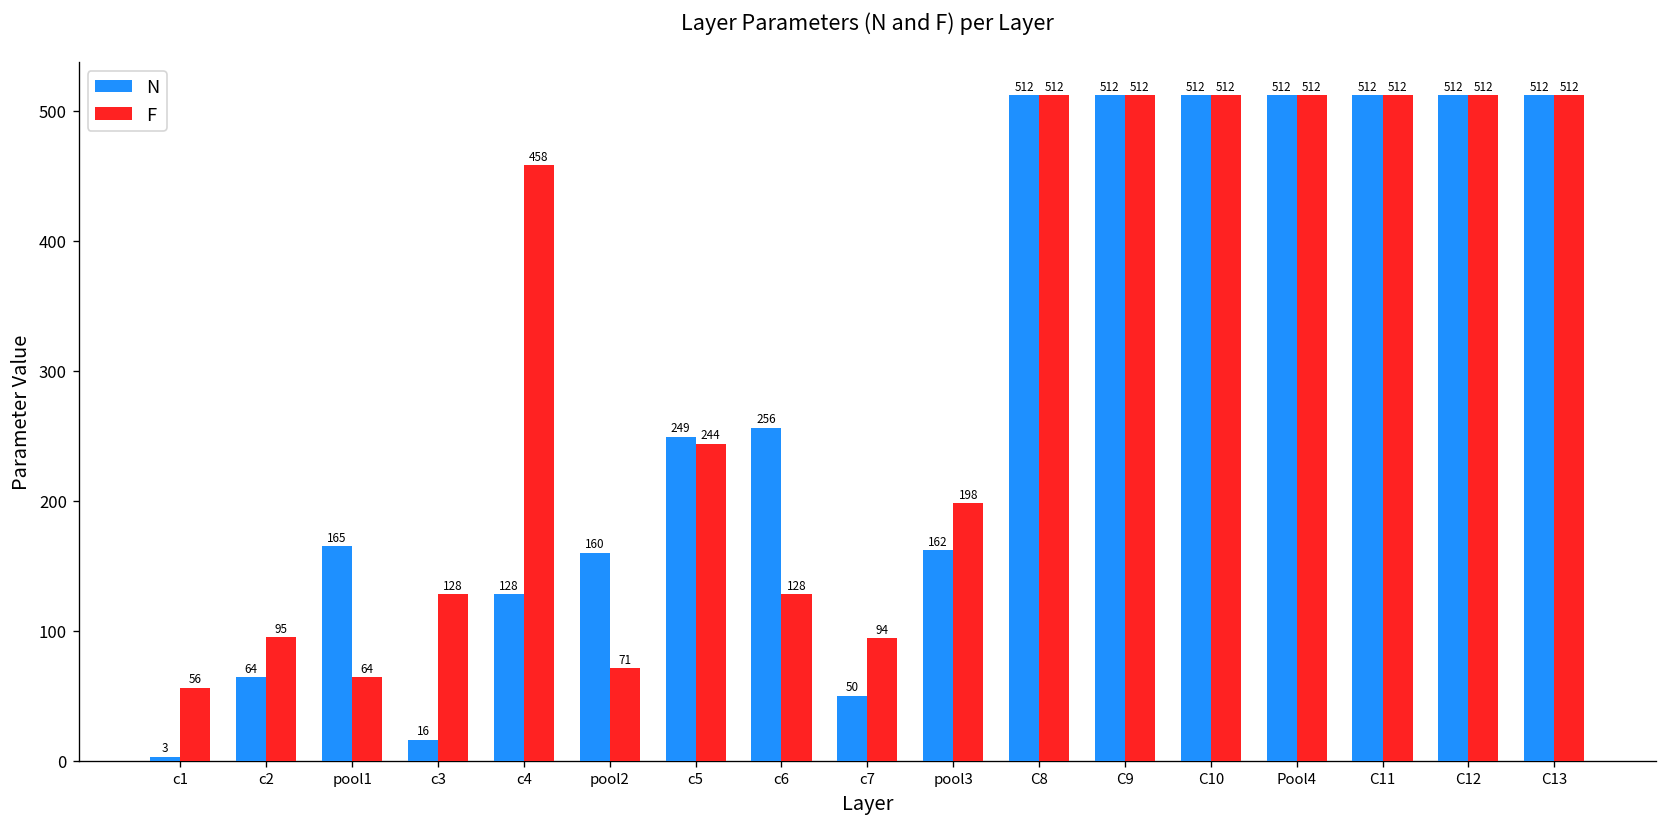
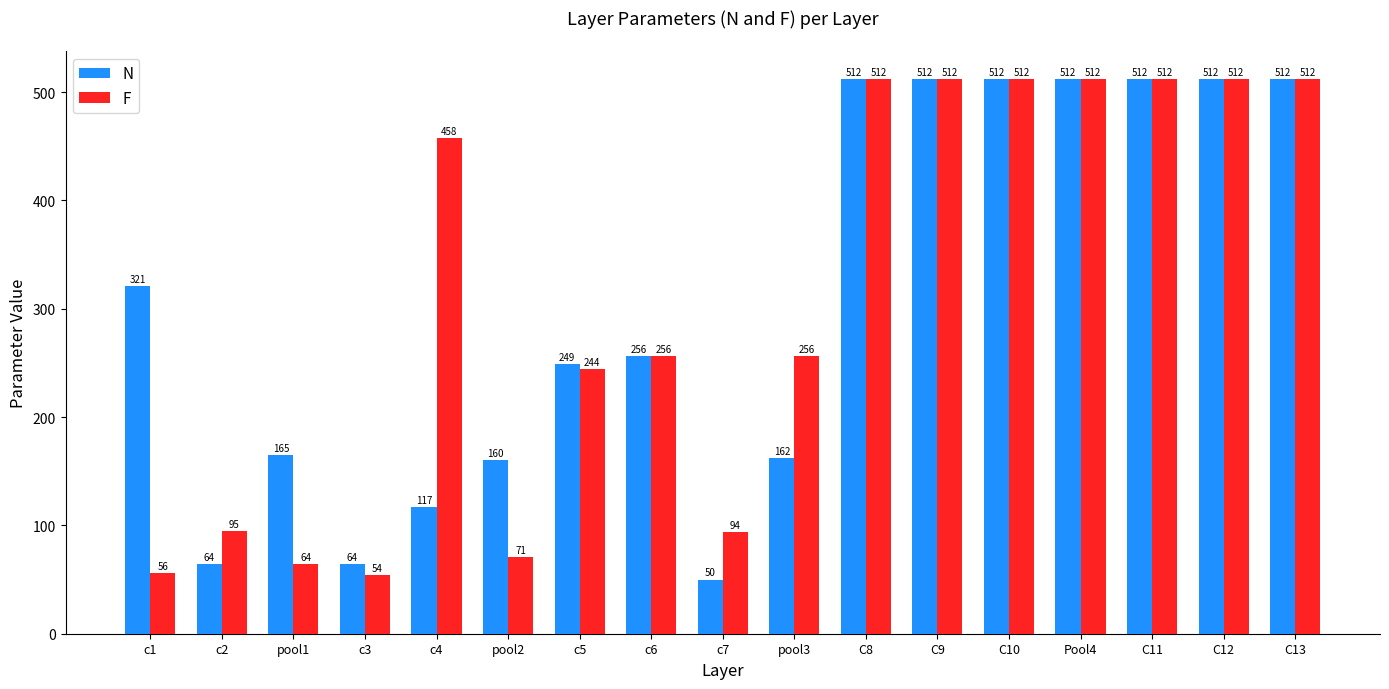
  {
    "N": {
-     "c1": 3,
+     "c1": 321,
      "c2": 64,
      "pool1": 165,
-     "c3": 16,
-     "c4": 128,
+     "c3": 64,
+     "c4": 117,
      "pool2": 160,
      "c5": 249,
      "c6": 256,
      "c7": 50,
      "pool3": 162,
      "C8": 512,
      "C9": 512,
      "C10": 512,
      "Pool4": 512,
      "C11": 512,
      "C12": 512,
      "C13": 512
    },
    "F": {
      "c1": 56,
      "c2": 95,
      "pool1": 64,
-     "c3": 128,
+     "c3": 54,
      "c4": 458,
      "pool2": 71,
      "c5": 244,
-     "c6": 128,
+     "c6": 256,
      "c7": 94,
-     "pool3": 198,
+     "pool3": 256,
      "C8": 512,
      "C9": 512,
      "C10": 512,
      "Pool4": 512,
      "C11": 512,
      "C12": 512,
      "C13": 512
    }
  }
